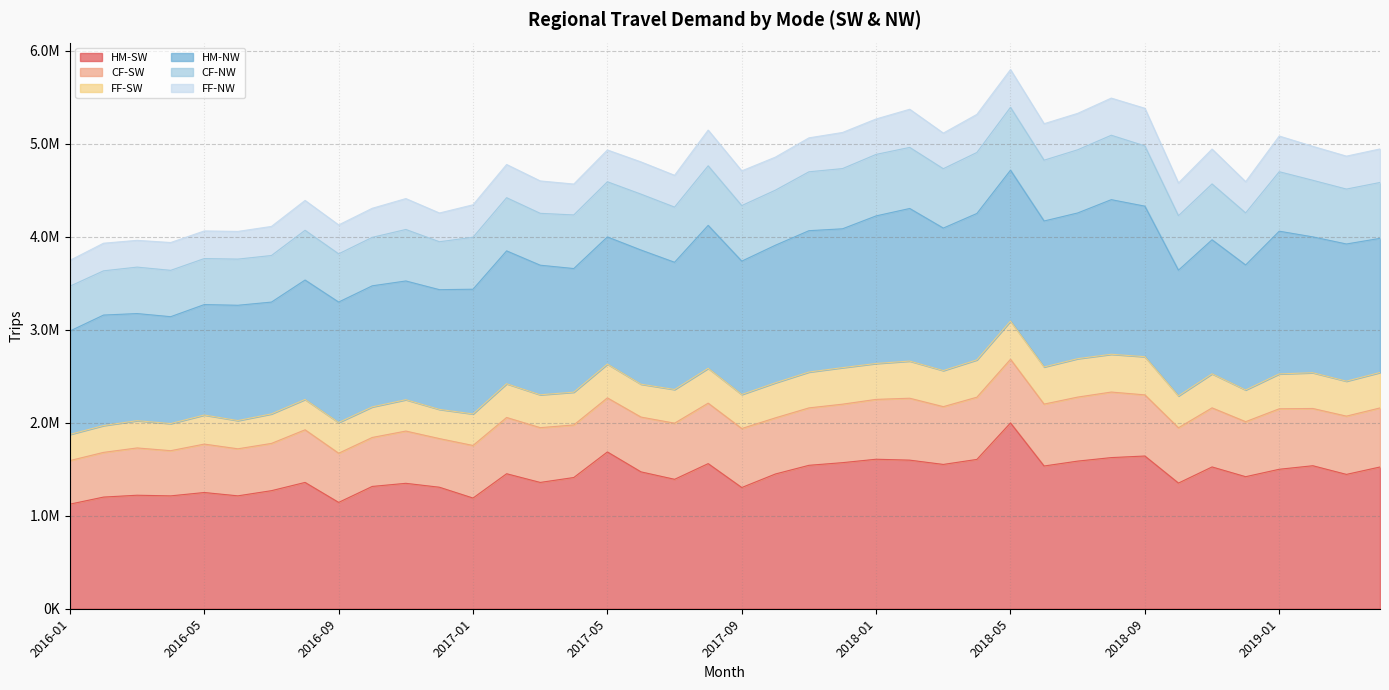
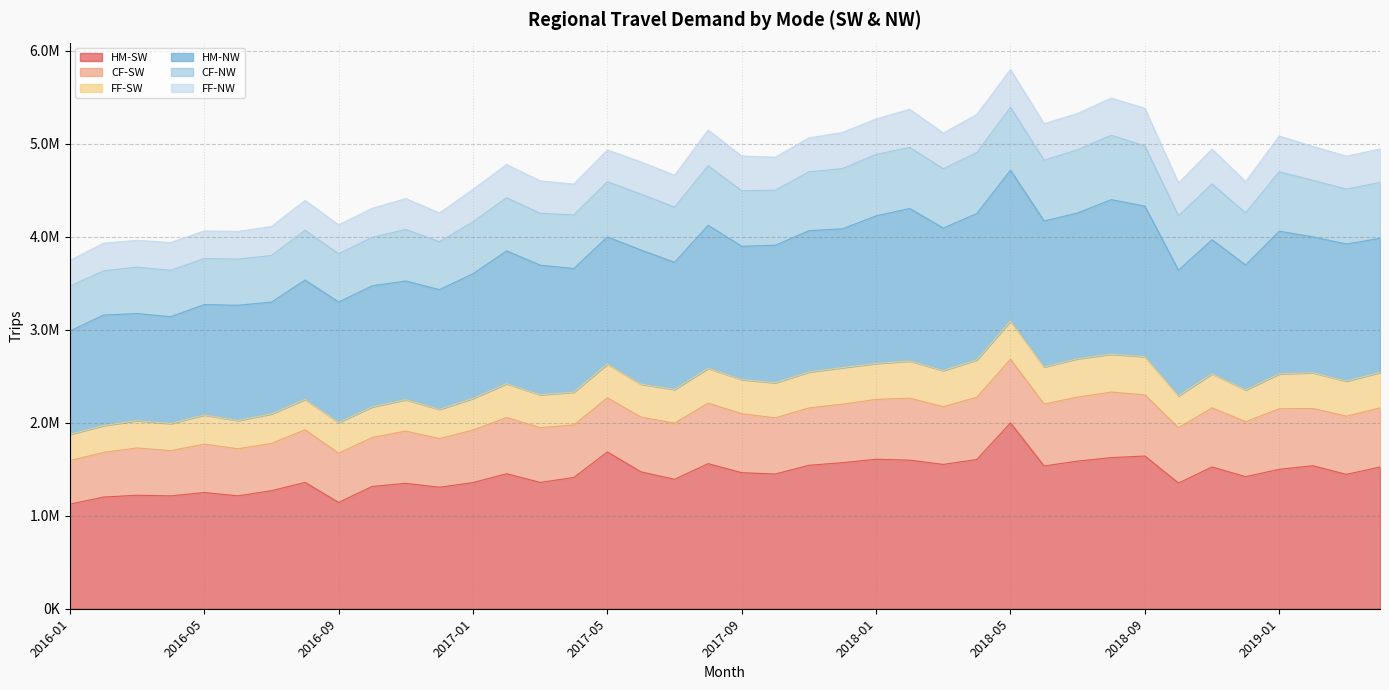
  {
    "HM-SW": {
      "2016-01": 1100000,
      "2016-05": 1200000,
      "2016-09": 1100000,
-     "2017-01": 1200000,
+     "2017-01": 1400000,
      "2017-05": 1700000,
-     "2017-09": 1300000,
+     "2017-09": 1500000,
      "2018-01": 1600000,
      "2018-05": 2000000,
      "2018-09": 1600000,
      "2019-01": 1500000
    }
  }
